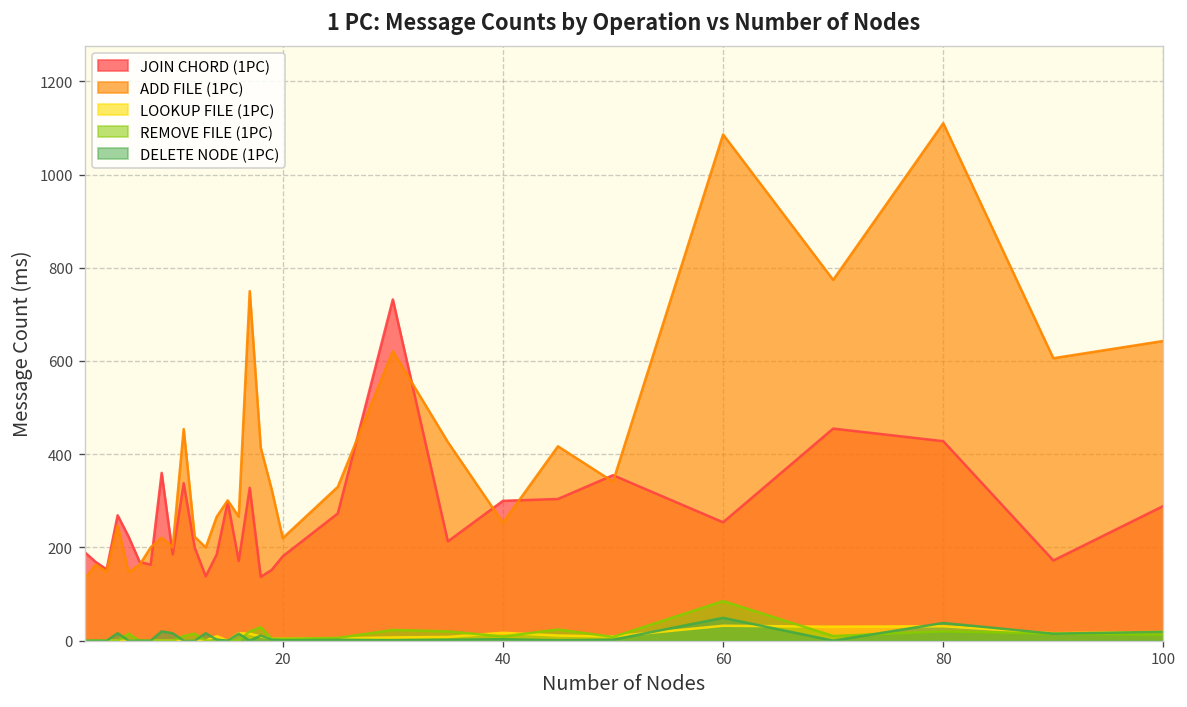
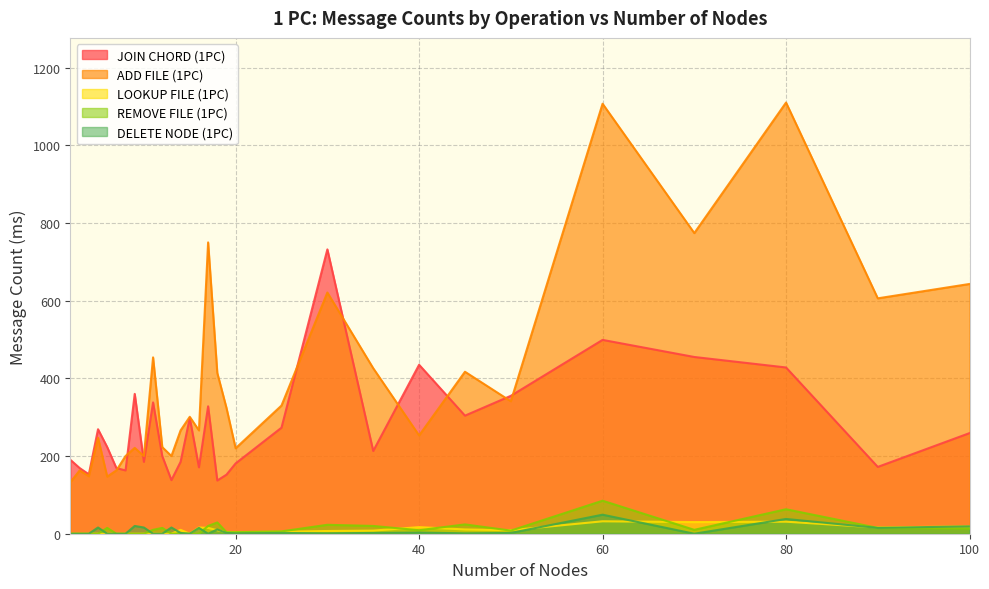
  {
    "JOIN CHORD (1PC)": {
      "20": 180,
-     "40": 300,
-     "60": 250,
+     "40": 440,
+     "60": 500,
      "80": 430,
-     "100": 290
+     "100": 260
    },
    "ADD FILE (1PC)": {
      "20": 220,
      "40": 250,
-     "60": 1090,
+     "60": 1110,
      "80": 1110,
      "100": 640
    },
    "LOOKUP FILE (1PC)": {
      "40": 20,
      "60": 30,
      "80": 30
    },
    "REMOVE FILE (1PC)": {
      "60": 90,
-     "80": 20
+     "80": 60
    },
    "DELETE NODE (1PC)": {
      "60": 50,
      "80": 40
    }
  }
